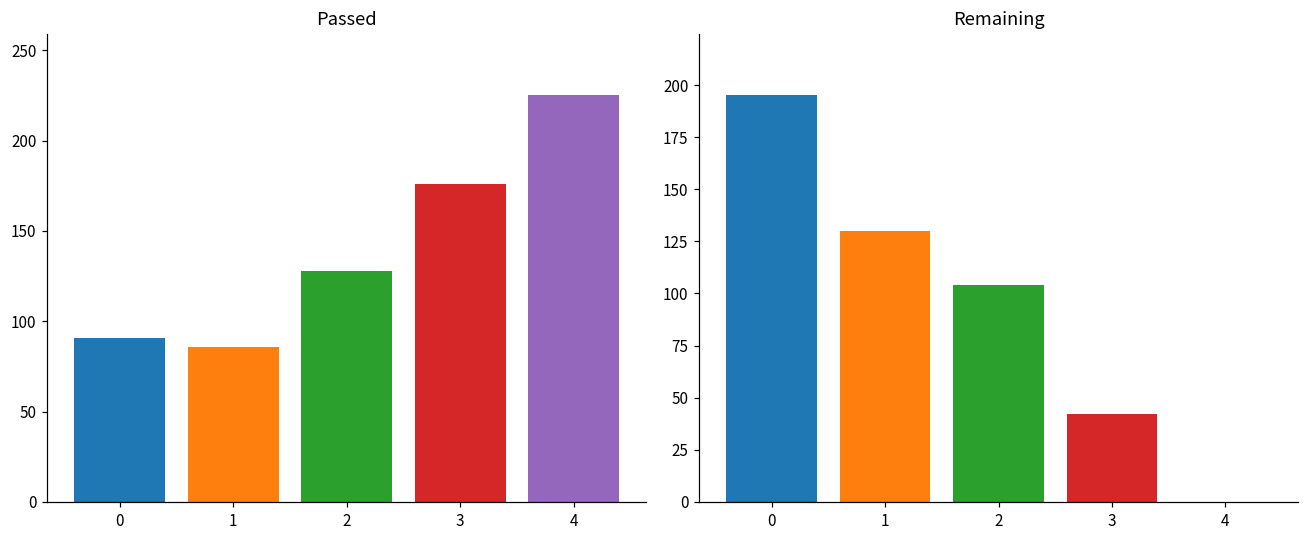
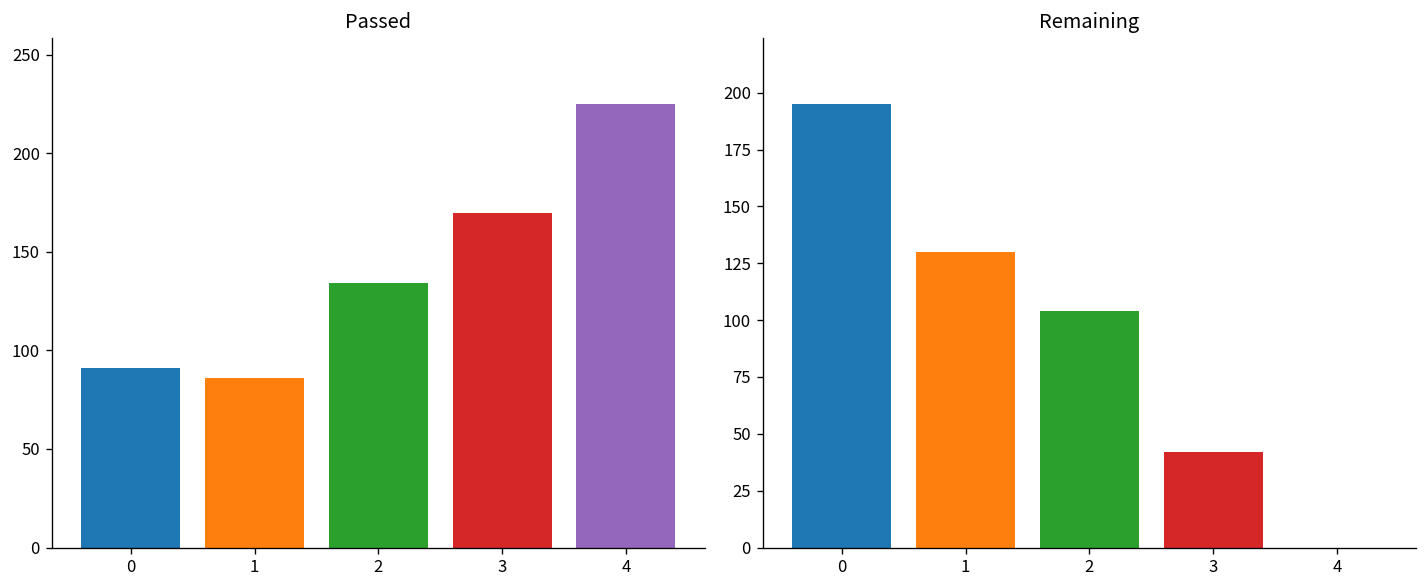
  {
    "Passed": {
      "0": 91,
      "1": 86,
-     "2": 128,
-     "3": 176,
+     "2": 134,
+     "3": 170,
      "4": 225
    },
    "Remaining": {
      "0": 195,
      "1": 130,
      "2": 104,
      "3": 42,
      "4": 0
    }
  }
